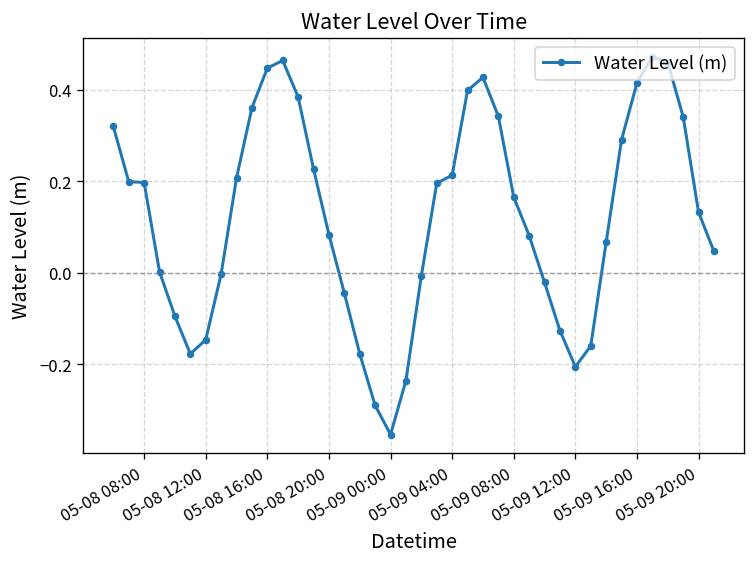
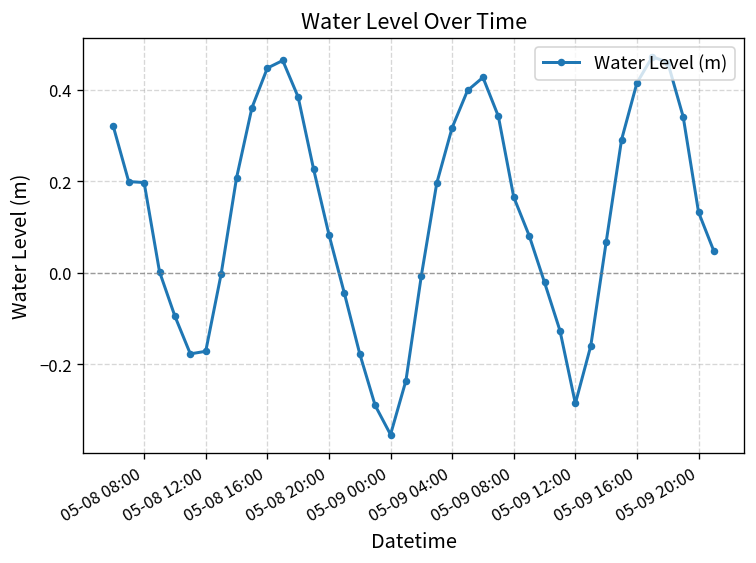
  {
    "05-08 08:00": 0.20,
-   "05-08 12:00": -0.15,
+   "05-08 12:00": -0.17,
    "05-08 16:00": 0.45,
    "05-08 20:00": 0.08,
    "05-09 00:00": -0.35,
-   "05-09 04:00": 0.21,
+   "05-09 04:00": 0.32,
    "05-09 08:00": 0.17,
-   "05-09 12:00": -0.20,
+   "05-09 12:00": -0.29,
    "05-09 16:00": 0.41,
    "05-09 20:00": 0.13
  }
